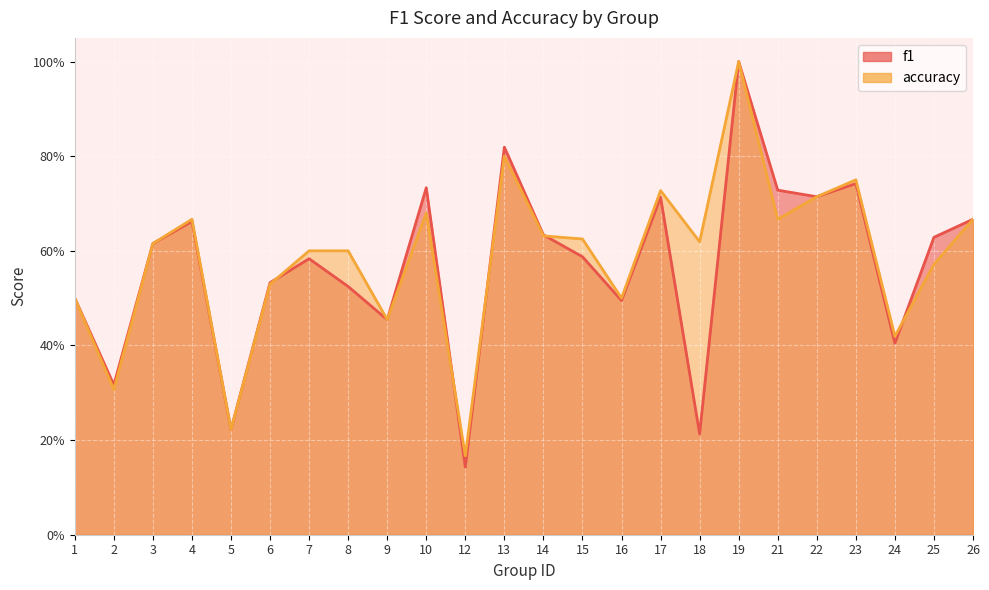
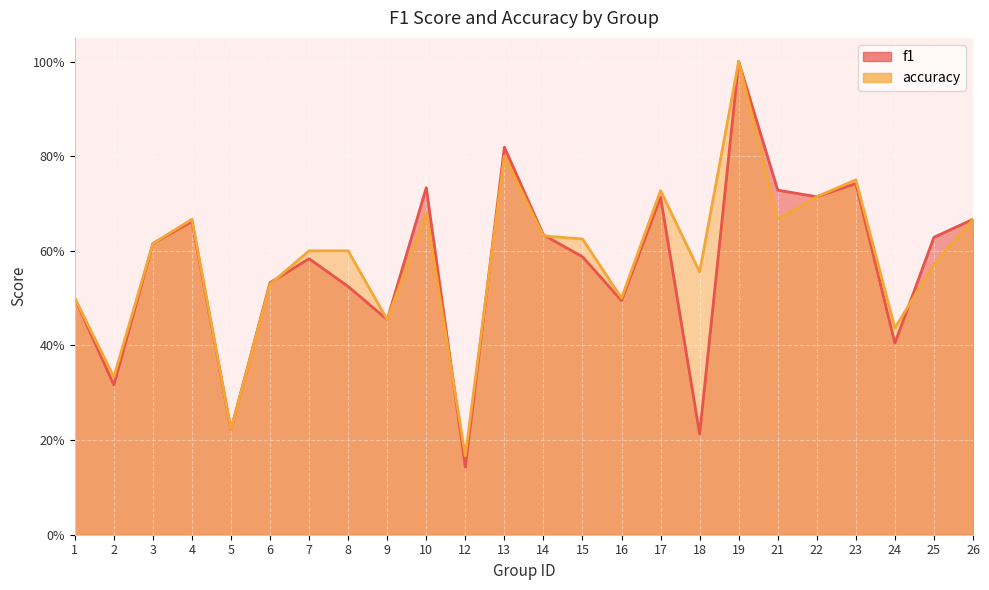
  {
    "f1": {
      "2": "32%",
      "7": "58%",
      "8": "52%",
      "10": "73%",
      "12": "14%",
      "13": "82%",
      "15": "59%",
      "17": "71%",
      "18": "21%",
      "21": "73%",
      "23": "74%",
      "24": "40%",
      "25": "63%"
    },
    "accuracy": {
-     "2": "31%",
+     "2": "33%",
      "7": "60%",
      "8": "60%",
      "10": "68%",
      "12": "17%",
      "13": "80%",
      "15": "63%",
      "17": "73%",
-     "18": "62%",
+     "18": "56%",
      "21": "67%",
      "23": "75%",
-     "24": "42%",
+     "24": "44%",
      "25": "57%"
    }
  }
